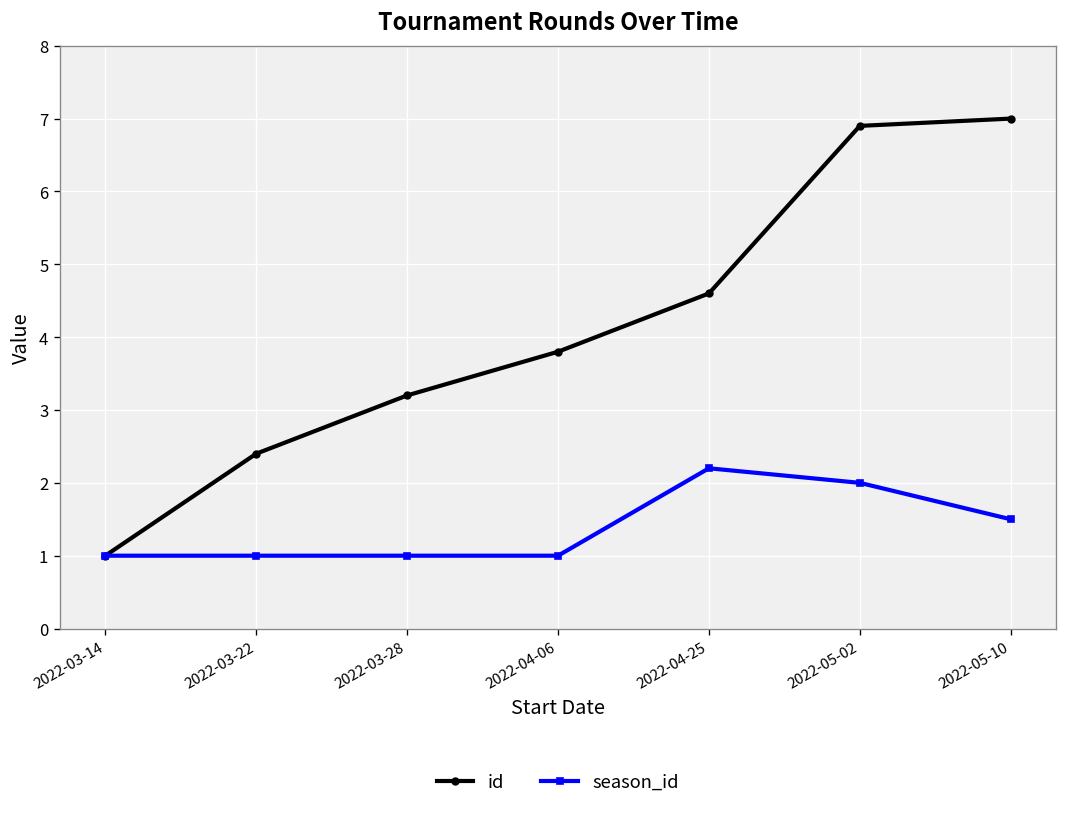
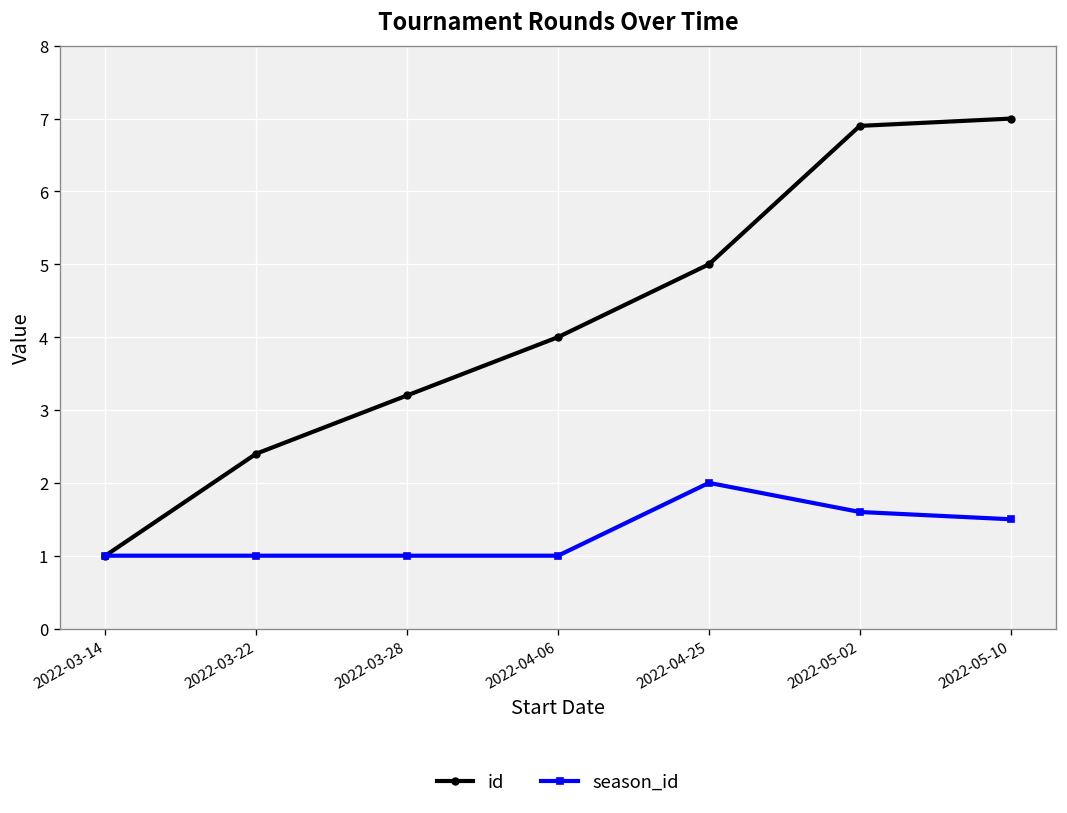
  {
    "id": {
      "2022-03-22": 2.4,
      "2022-03-28": 3.2,
-     "2022-04-06": 3.8,
-     "2022-04-25": 4.6,
+     "2022-04-06": 4.0,
+     "2022-04-25": 5.0,
      "2022-05-02": 6.9,
      "2022-05-10": 7.0
    },
    "season_id": {
      "2022-03-22": 1.0,
      "2022-03-28": 1.0,
      "2022-04-06": 1.0,
-     "2022-04-25": 2.2,
-     "2022-05-02": 2.0,
+     "2022-04-25": 2.0,
+     "2022-05-02": 1.6,
      "2022-05-10": 1.5
    }
  }
